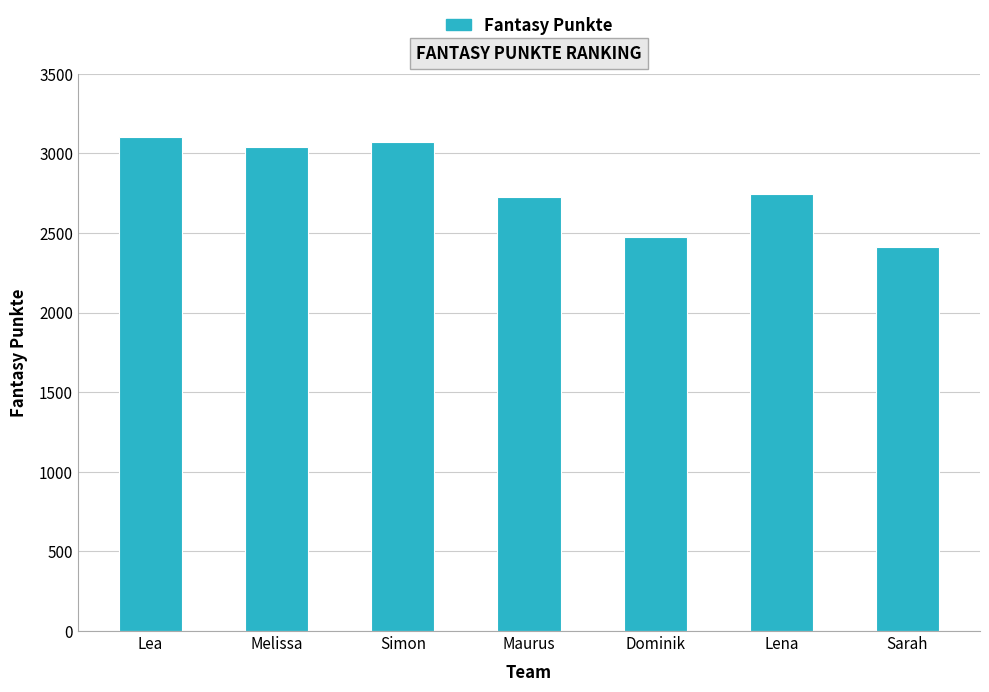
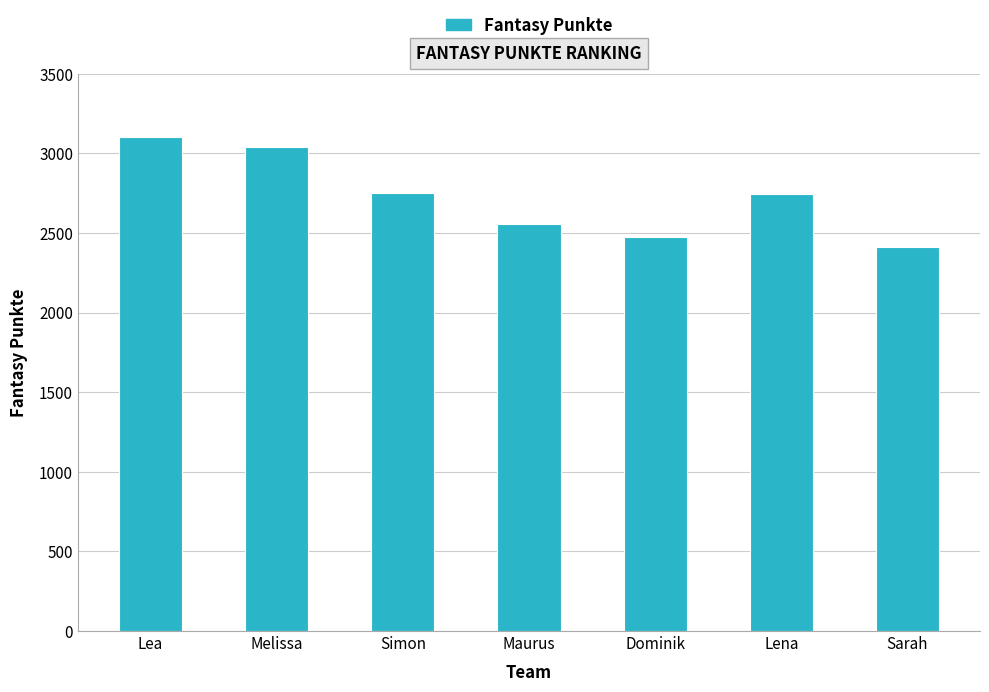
  {
    "Lea": 3110,
    "Melissa": 3040,
-   "Simon": 3070,
-   "Maurus": 2730,
+   "Simon": 2750,
+   "Maurus": 2560,
    "Dominik": 2470,
    "Lena": 2740,
    "Sarah": 2410
  }
